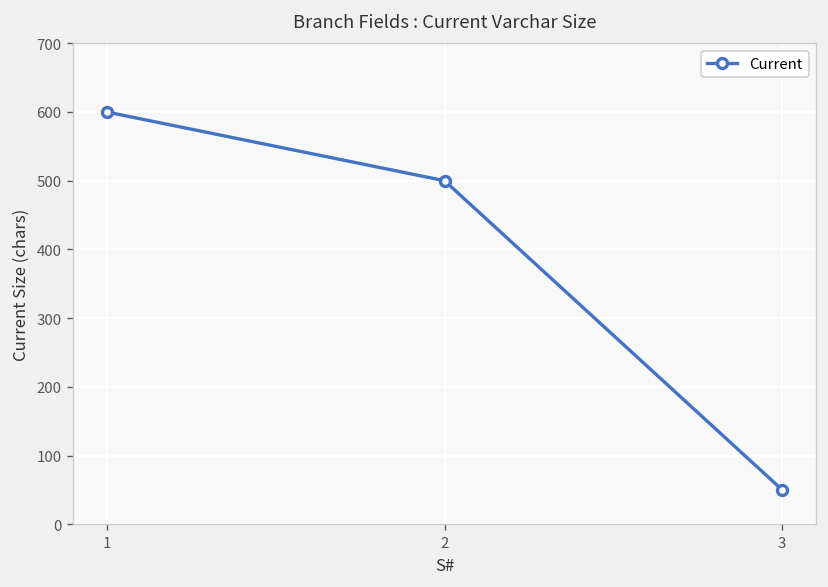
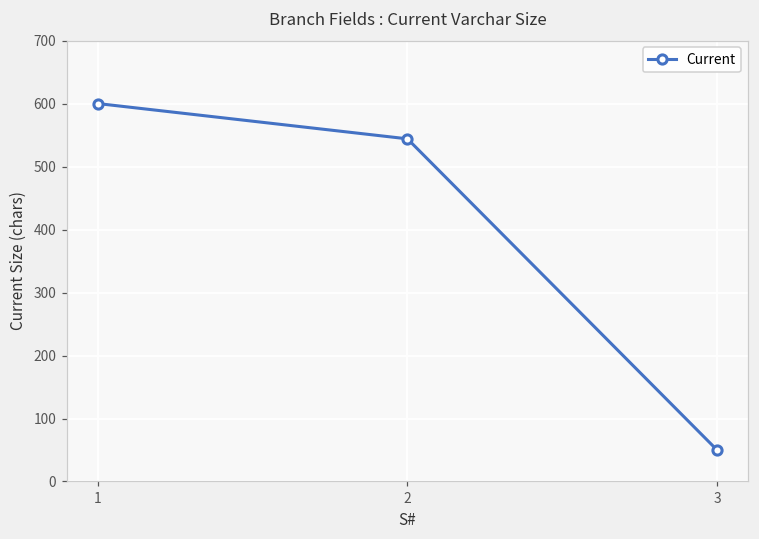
  {
    "1": 600,
-   "2": 500,
+   "2": 540,
    "3": 50
  }
